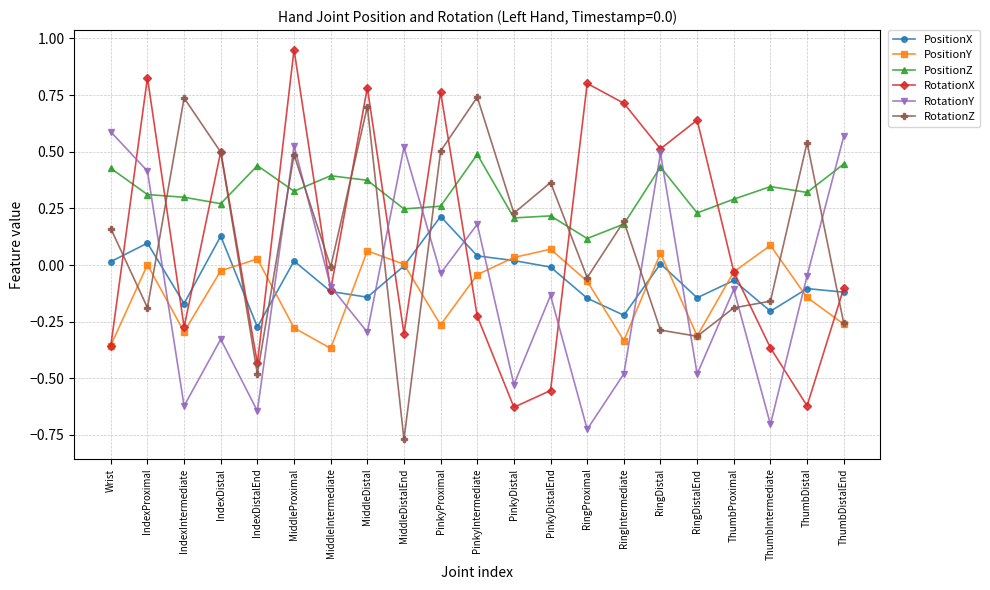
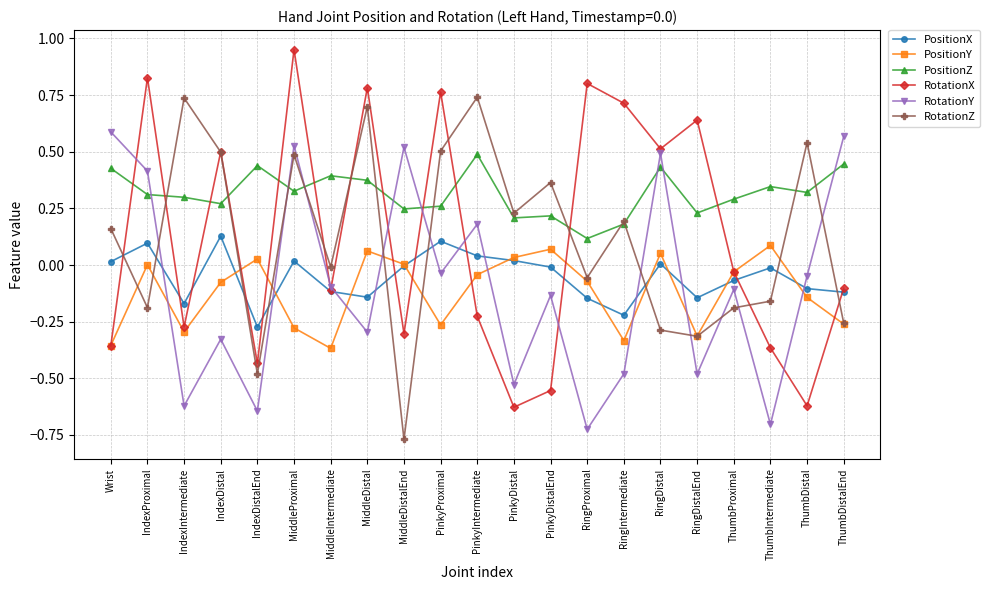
  {
    "PositionX": {
      "Wrist": 0.01,
      "IndexProximal": 0.10,
      "IndexIntermediate": -0.17,
      "IndexDistal": 0.13,
      "IndexDistalEnd": -0.27,
      "MiddleProximal": 0.02,
      "MiddleDistal": -0.14,
-     "PinkyProximal": 0.21,
+     "PinkyProximal": 0.10,
      "PinkyIntermediate": 0.04,
      "PinkyDistal": 0.02,
      "PinkyDistalEnd": -0.01,
      "RingProximal": -0.15,
      "RingIntermediate": -0.22,
      "RingDistal": 0.01,
      "RingDistalEnd": -0.14,
      "ThumbProximal": -0.07,
-     "ThumbIntermediate": -0.20,
+     "ThumbIntermediate": -0.01,
      "ThumbDistal": -0.10,
      "ThumbDistalEnd": -0.12
    },
    "PositionY": {
      "IndexProximal": 0.00,
      "IndexIntermediate": -0.30,
-     "IndexDistal": -0.03,
+     "IndexDistal": -0.08,
      "IndexDistalEnd": 0.03,
      "MiddleProximal": -0.28,
      "MiddleIntermediate": -0.37,
      "MiddleDistal": 0.06,
      "PinkyProximal": -0.26,
      "PinkyIntermediate": -0.04,
      "PinkyDistal": 0.03,
      "PinkyDistalEnd": 0.07,
      "RingProximal": -0.07,
      "RingIntermediate": -0.33,
      "RingDistal": 0.05,
      "ThumbIntermediate": 0.09,
      "ThumbDistal": -0.14
    },
    "PositionZ": {
      "Wrist": 0.43,
      "IndexProximal": 0.31,
      "IndexIntermediate": 0.30,
      "IndexDistal": 0.27,
      "IndexDistalEnd": 0.44,
      "MiddleProximal": 0.33,
      "MiddleIntermediate": 0.39,
      "MiddleDistal": 0.37,
      "MiddleDistalEnd": 0.25,
      "PinkyProximal": 0.26,
      "PinkyIntermediate": 0.49,
      "PinkyDistal": 0.21,
      "PinkyDistalEnd": 0.22,
      "RingProximal": 0.12,
      "RingIntermediate": 0.18,
      "RingDistal": 0.43,
      "RingDistalEnd": 0.23,
      "ThumbProximal": 0.29,
      "ThumbIntermediate": 0.35,
      "ThumbDistal": 0.32,
      "ThumbDistalEnd": 0.45
    },
    "RotationX": {
      "IndexProximal": 0.83,
      "IndexIntermediate": -0.27,
      "IndexDistalEnd": -0.43,
      "MiddleProximal": 0.95,
      "MiddleDistal": 0.78,
      "MiddleDistalEnd": -0.30,
      "PinkyProximal": 0.76,
      "PinkyIntermediate": -0.23,
      "PinkyDistal": -0.63,
      "PinkyDistalEnd": -0.55,
      "RingProximal": 0.80,
      "RingIntermediate": 0.71,
      "RingDistal": 0.51,
      "RingDistalEnd": 0.64,
      "ThumbIntermediate": -0.37,
      "ThumbDistal": -0.62,
      "ThumbDistalEnd": -0.10
    },
    "RotationY": {
      "Wrist": 0.59,
      "IndexProximal": 0.41,
      "IndexIntermediate": -0.62,
      "IndexDistal": -0.33,
      "IndexDistalEnd": -0.64,
      "MiddleProximal": 0.53,
      "MiddleIntermediate": -0.10,
      "MiddleDistal": -0.30,
      "MiddleDistalEnd": 0.52,
      "PinkyProximal": -0.04,
      "PinkyIntermediate": 0.18,
      "PinkyDistal": -0.53,
      "PinkyDistalEnd": -0.13,
      "RingProximal": -0.73,
      "RingIntermediate": -0.48,
      "RingDistal": 0.49,
      "RingDistalEnd": -0.48,
      "ThumbProximal": -0.11,
      "ThumbIntermediate": -0.70,
      "ThumbDistal": -0.05,
      "ThumbDistalEnd": 0.57
    },
    "RotationZ": {
      "Wrist": 0.16,
      "IndexProximal": -0.19,
      "IndexIntermediate": 0.74,
      "IndexDistalEnd": -0.48,
      "MiddleProximal": 0.49,
      "MiddleIntermediate": -0.01,
      "MiddleDistal": 0.70,
      "MiddleDistalEnd": -0.77,
      "PinkyProximal": 0.50,
      "PinkyIntermediate": 0.74,
      "PinkyDistal": 0.23,
      "PinkyDistalEnd": 0.36,
      "RingProximal": -0.06,
      "RingIntermediate": 0.19,
      "RingDistal": -0.29,
      "ThumbProximal": -0.19,
      "ThumbIntermediate": -0.16,
      "ThumbDistal": 0.54
    }
  }
